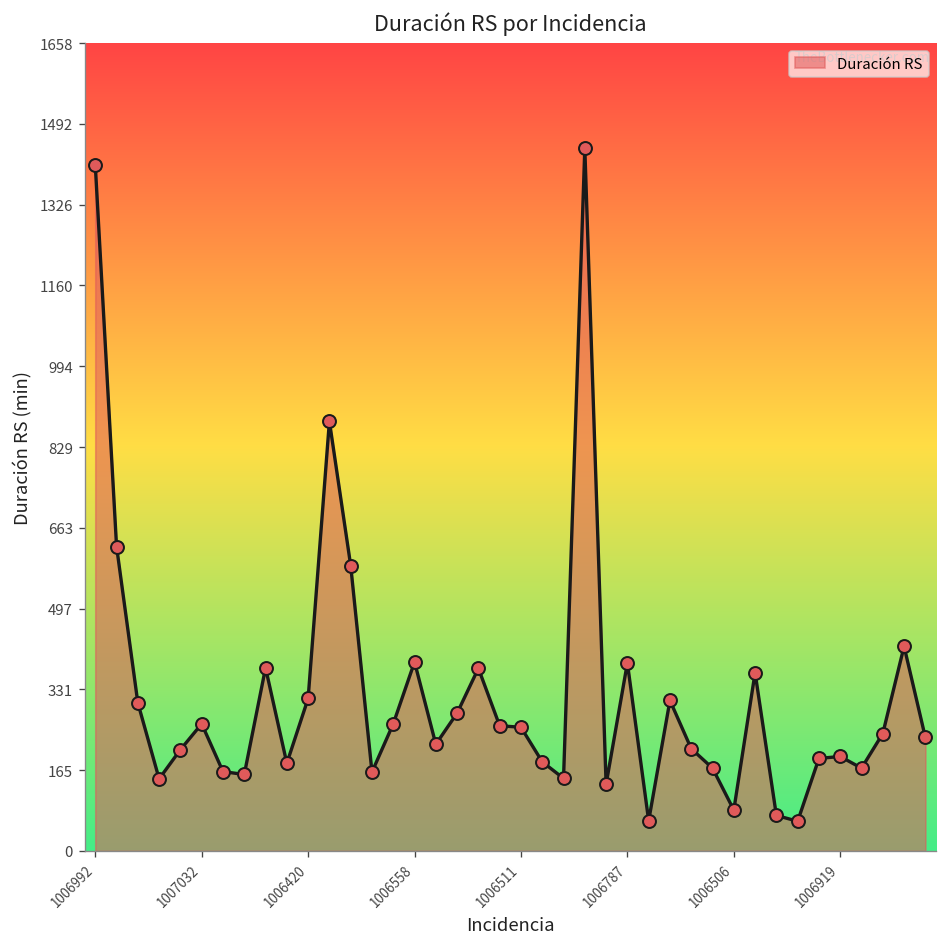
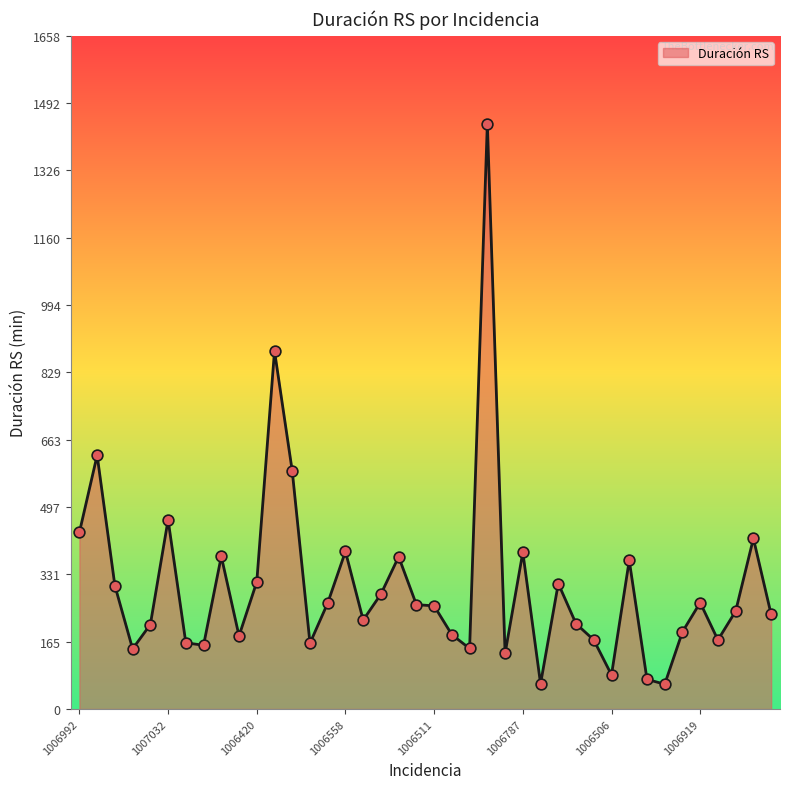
  {
-   "1006992": 1410,
-   "1007032": 260,
+   "1006992": 440,
+   "1007032": 470,
    "1006420": 310,
    "1006558": 390,
    "1006511": 250,
    "1006787": 390,
    "1006506": 80,
-   "1006919": 190
+   "1006919": 260
  }
